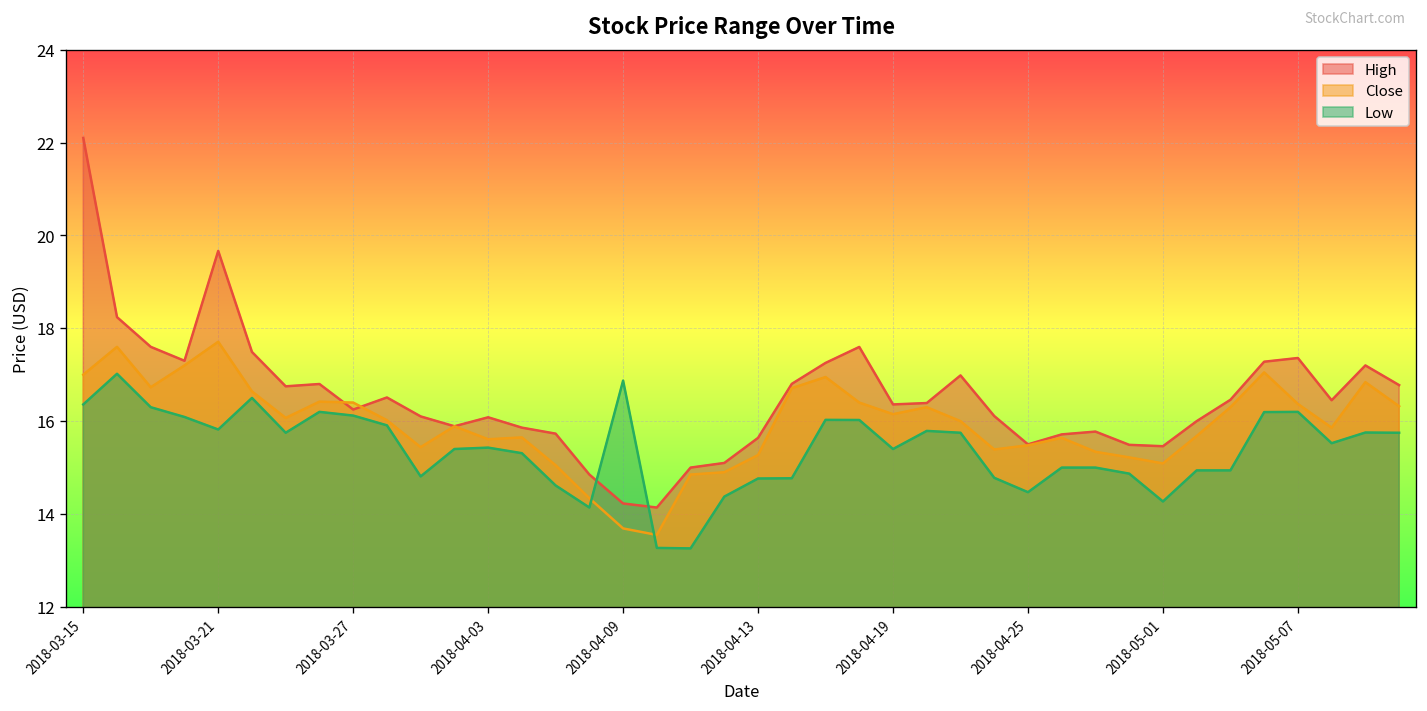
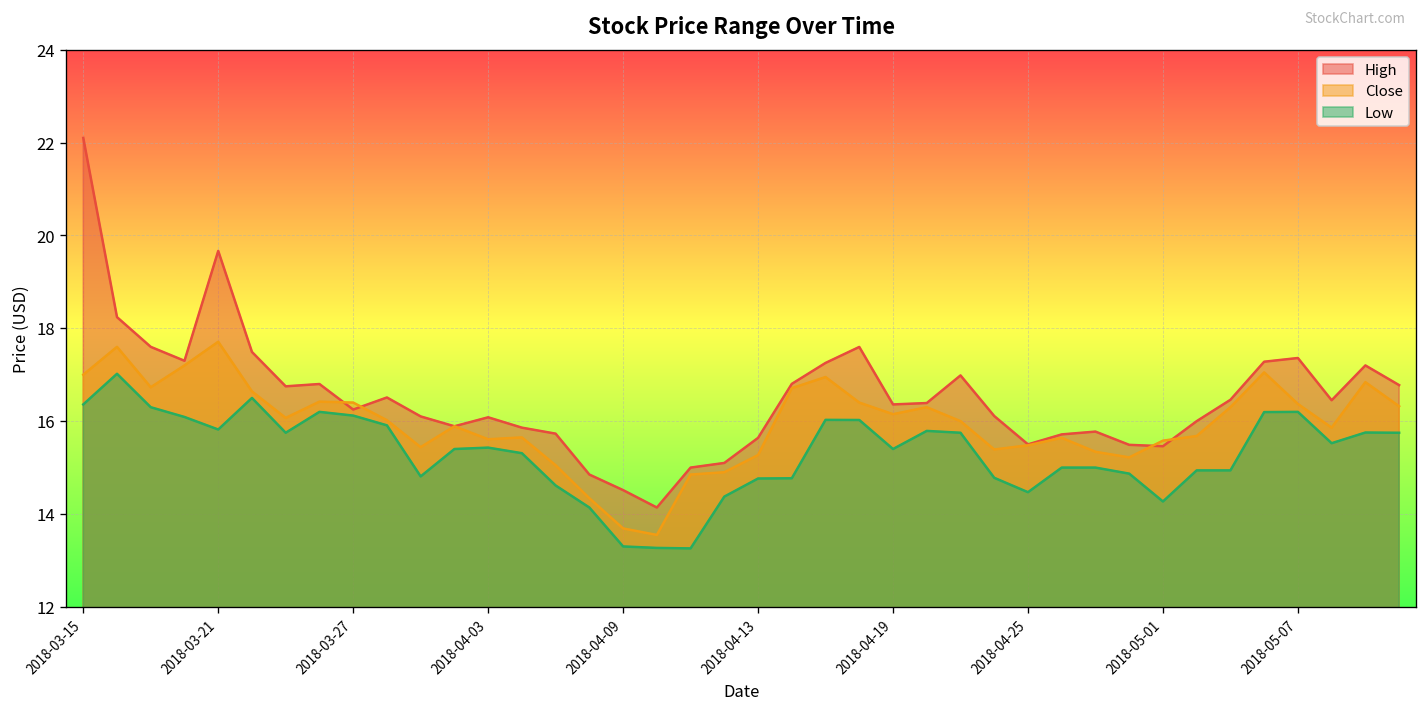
  {
    "High": {
      "2018-03-15": 22.1,
      "2018-03-21": 19.7,
      "2018-03-27": 16.3,
      "2018-04-03": 16.1,
-     "2018-04-09": 14.2,
+     "2018-04-09": 14.5,
      "2018-04-13": 15.6,
      "2018-04-19": 16.4,
      "2018-05-01": 15.5,
      "2018-05-07": 17.4
    },
    "Close": {
      "2018-03-15": 17.0,
      "2018-03-21": 17.7,
      "2018-03-27": 16.4,
      "2018-04-03": 15.6,
      "2018-04-09": 13.7,
      "2018-04-13": 15.3,
      "2018-04-19": 16.2,
-     "2018-05-01": 15.1,
+     "2018-05-01": 15.6,
      "2018-05-07": 16.4
    },
    "Low": {
      "2018-03-15": 16.4,
      "2018-03-21": 15.8,
      "2018-03-27": 16.1,
      "2018-04-03": 15.4,
-     "2018-04-09": 16.9,
+     "2018-04-09": 13.3,
      "2018-04-13": 14.8,
      "2018-04-19": 15.4,
      "2018-04-25": 14.5,
      "2018-05-01": 14.3,
      "2018-05-07": 16.2
    }
  }
